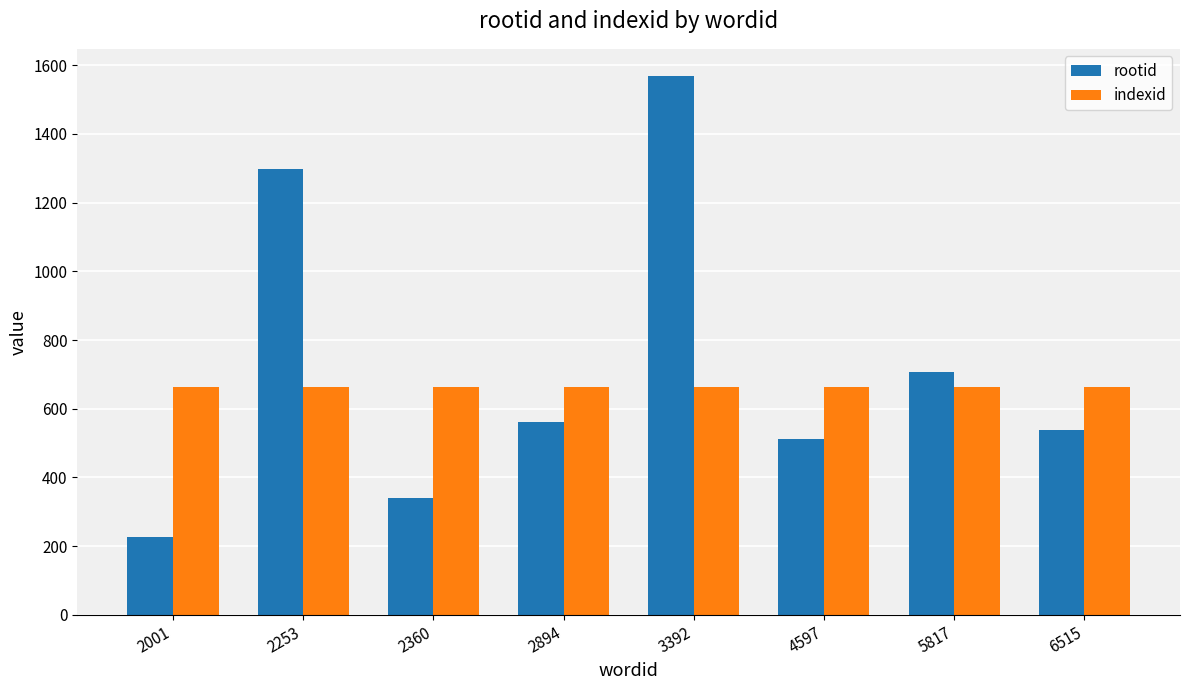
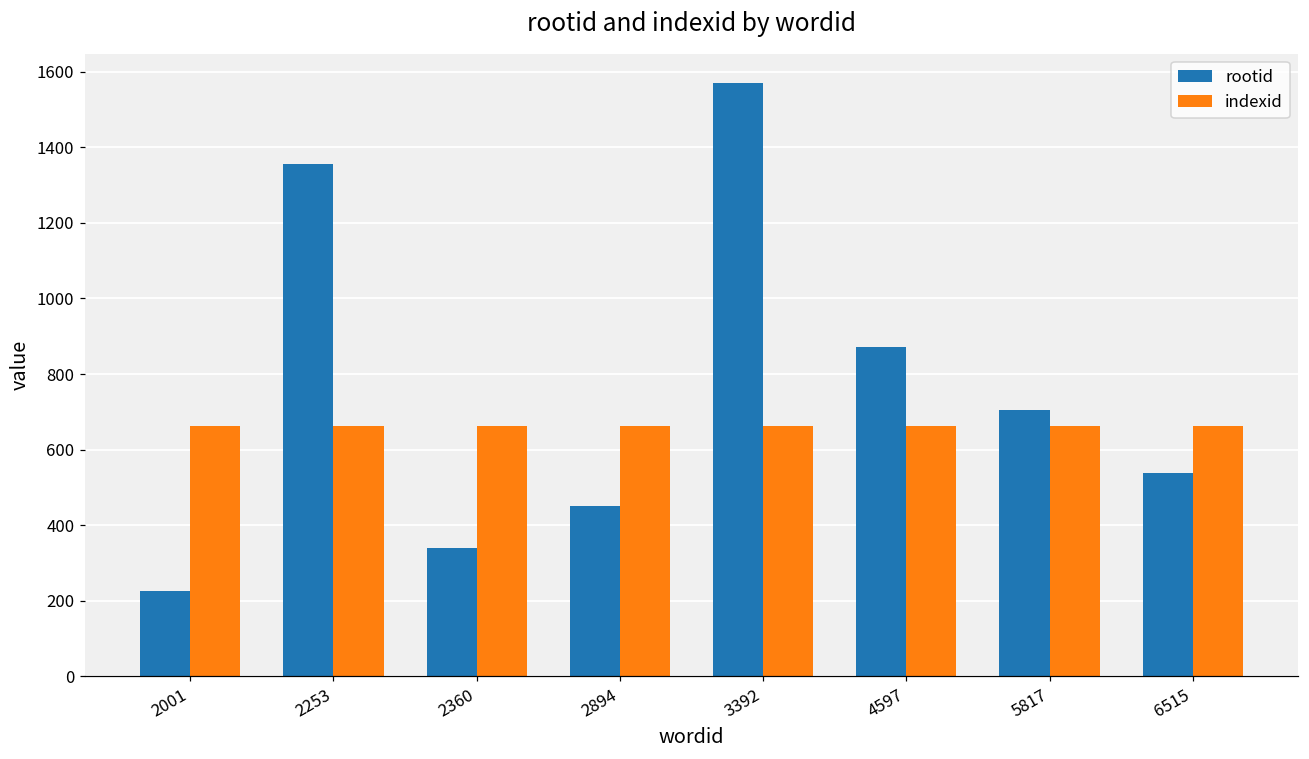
  {
    "rootid": {
      "2001": 230,
-     "2253": 1300,
+     "2253": 1360,
      "2360": 340,
-     "2894": 560,
+     "2894": 450,
      "3392": 1570,
-     "4597": 510,
+     "4597": 870,
      "5817": 710,
      "6515": 540
    },
    "indexid": {
      "2001": 660,
      "2253": 660,
      "2360": 660,
      "2894": 660,
      "3392": 660,
      "4597": 660,
      "5817": 660,
      "6515": 660
    }
  }
